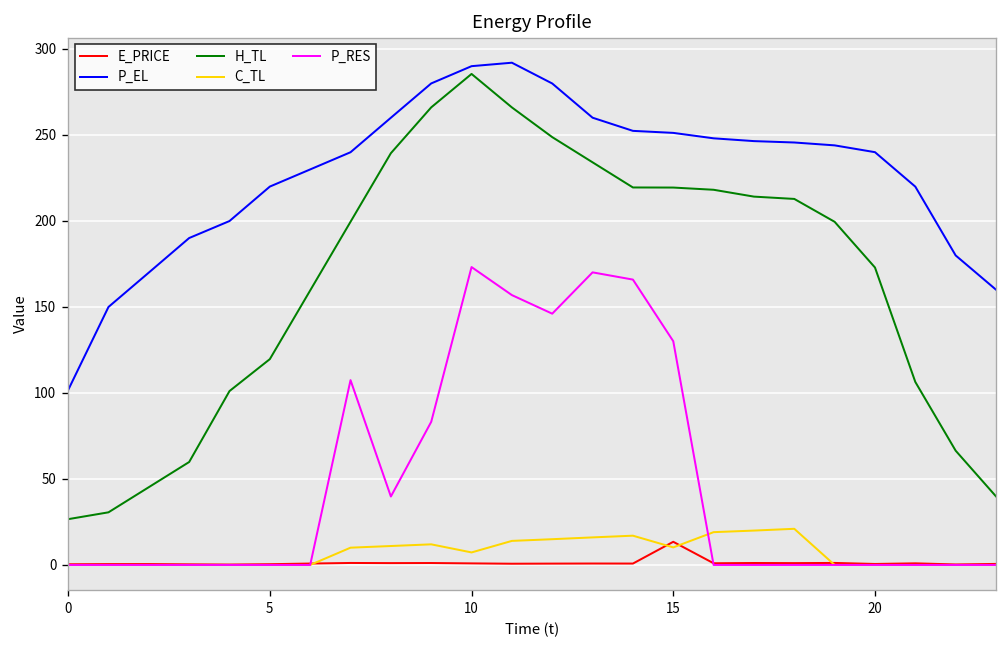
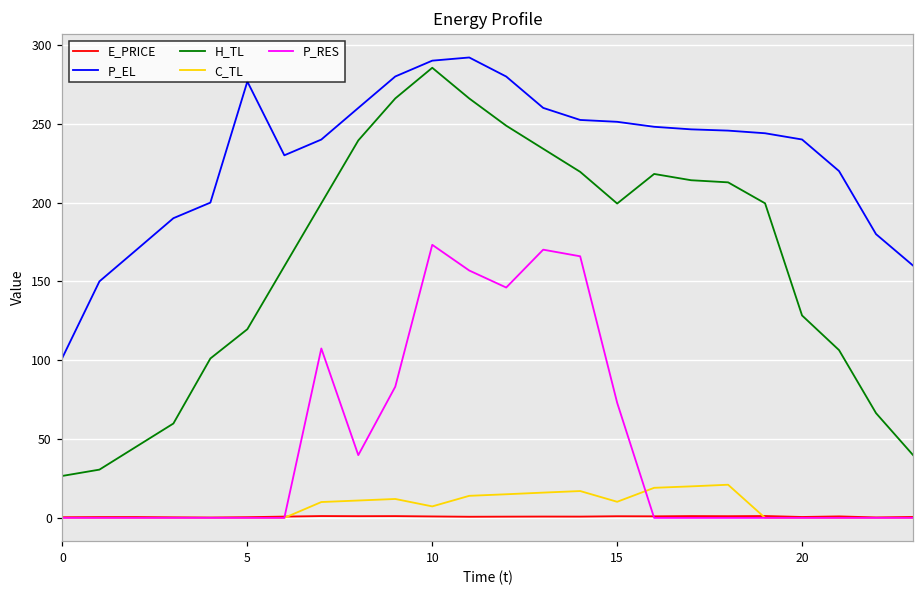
  {
    "E_PRICE": {
      "10": 1,
-     "15": 13
+     "15": 1
    },
    "P_EL": {
      "0": 102,
-     "5": 220,
+     "5": 277,
      "10": 290,
      "15": 251,
      "20": 240
    },
    "H_TL": {
      "0": 27,
      "5": 120,
      "10": 285,
-     "15": 219,
-     "20": 173
+     "15": 199,
+     "20": 128
    },
    "C_TL": {
      "10": 7,
      "15": 10
    },
    "P_RES": {
      "10": 173,
-     "15": 130
+     "15": 73
    }
  }
